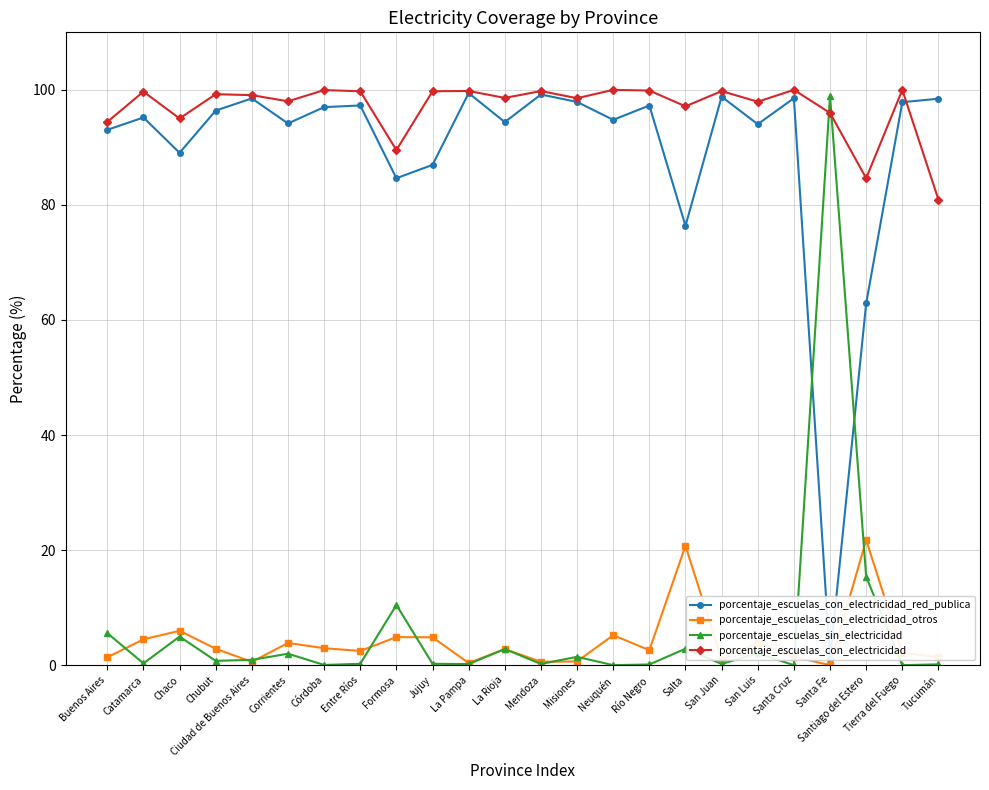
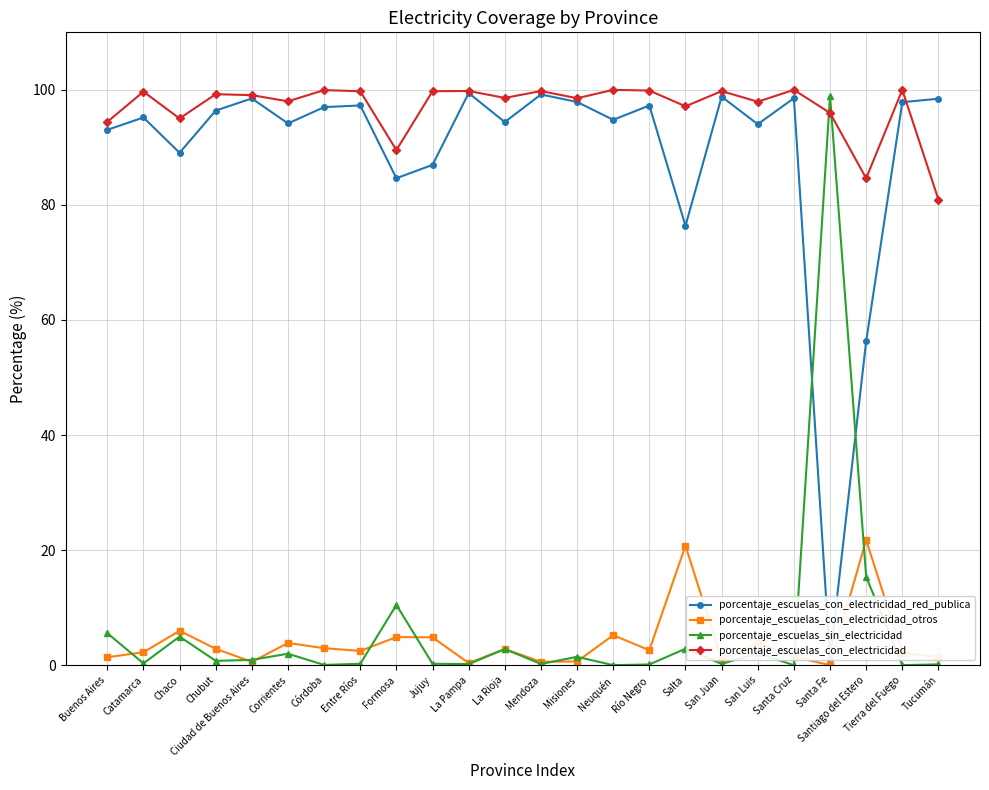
  {
    "porcentaje_escuelas_con_electricidad_red_publica": {
      "Buenos Aires": 93,
      "Catamarca": 95,
      "Chaco": 89,
      "Chubut": 96,
      "Ciudad de Buenos Aires": 99,
      "Corrientes": 94,
      "Córdoba": 97,
      "Entre Ríos": 97,
      "Formosa": 85,
      "Jujuy": 87,
      "La Rioja": 94,
      "Mendoza": 99,
      "Misiones": 98,
      "Neuquén": 95,
      "Río Negro": 97,
      "Salta": 76,
      "San Juan": 99,
      "San Luis": 94,
      "Santa Cruz": 99,
-     "Santiago del Estero": 63,
+     "Santiago del Estero": 56,
      "Tierra del Fuego": 98,
      "Tucumán": 98
    },
    "porcentaje_escuelas_con_electricidad_otros": {
      "Buenos Aires": 1,
-     "Catamarca": 4,
+     "Catamarca": 2,
      "Chaco": 6,
      "Chubut": 3,
      "Corrientes": 4,
      "Córdoba": 3,
      "Entre Ríos": 2,
      "Formosa": 5,
      "Jujuy": 5,
      "Misiones": 1,
      "Neuquén": 5,
      "Río Negro": 3,
      "Salta": 21,
      "Santa Fe": 0,
      "Santiago del Estero": 22
    },
    "porcentaje_escuelas_sin_electricidad": {
      "Buenos Aires": 6,
      "Catamarca": 0,
      "Chaco": 5,
      "Chubut": 1,
      "Corrientes": 2,
      "Córdoba": 0,
      "Entre Ríos": 0,
      "Formosa": 10,
      "Jujuy": 0,
      "Misiones": 1,
      "Neuquén": 0,
      "Río Negro": 0,
      "Salta": 3,
      "San Juan": 0,
      "Santa Cruz": 0,
      "Santa Fe": 99,
      "Santiago del Estero": 15,
      "Tierra del Fuego": 0,
      "Tucumán": 0
    },
    "porcentaje_escuelas_con_electricidad": {
      "Buenos Aires": 94,
      "Catamarca": 100,
      "Chaco": 95,
      "Chubut": 99,
      "Ciudad de Buenos Aires": 99,
      "Corrientes": 98,
      "Córdoba": 100,
      "Entre Ríos": 100,
      "Formosa": 90,
      "Jujuy": 100,
      "La Rioja": 99,
      "Mendoza": 100,
      "Misiones": 99,
      "Neuquén": 100,
      "Río Negro": 100,
      "Salta": 97,
      "San Juan": 100,
      "San Luis": 98,
      "Santa Cruz": 100,
      "Santa Fe": 96,
      "Santiago del Estero": 85,
      "Tierra del Fuego": 100,
      "Tucumán": 81
    }
  }
